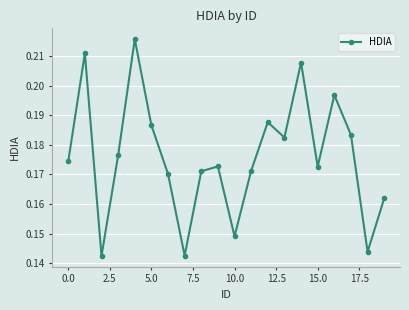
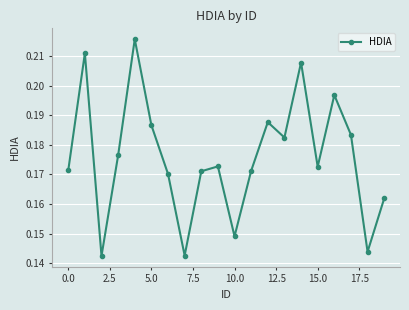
  {
-   "0.0": 0.174,
+   "0.0": 0.171,
    "5.0": 0.187,
    "10.0": 0.149,
    "15.0": 0.173
  }
